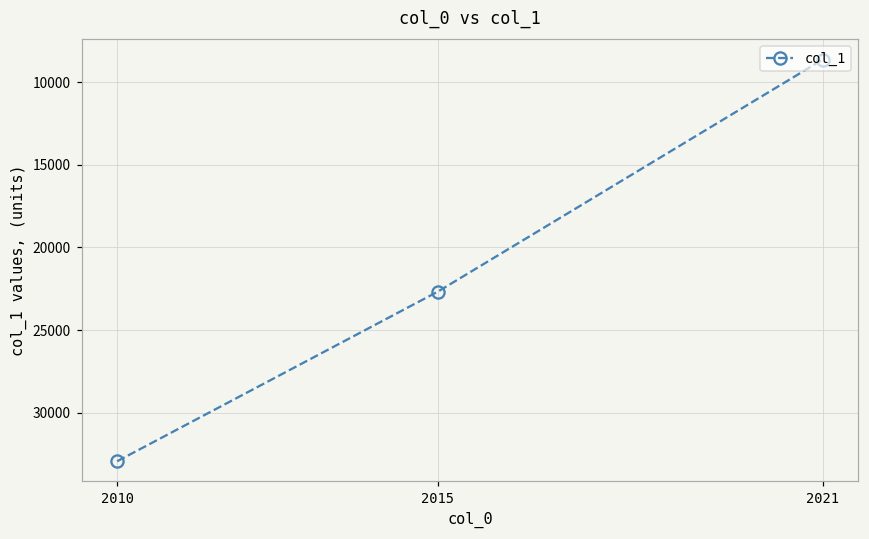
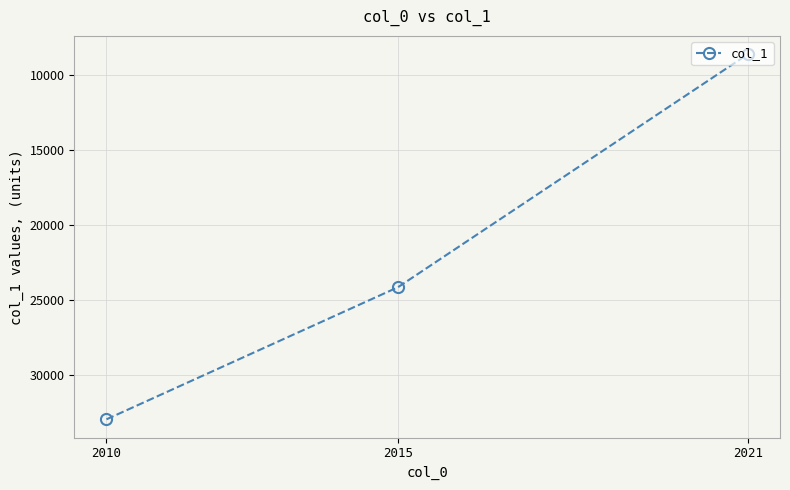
  {
    "2010": 32900,
-   "2015": 22700
+   "2015": 24100
  }
